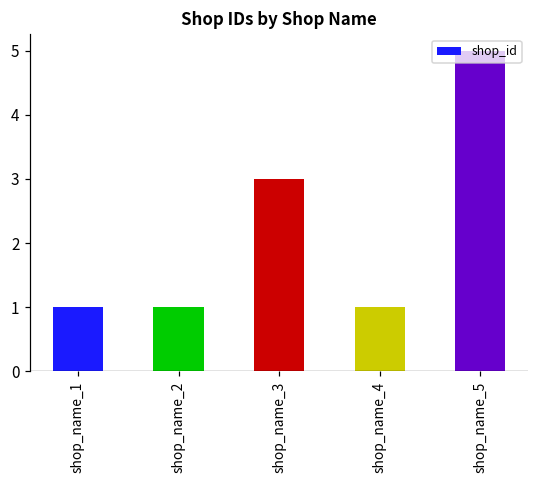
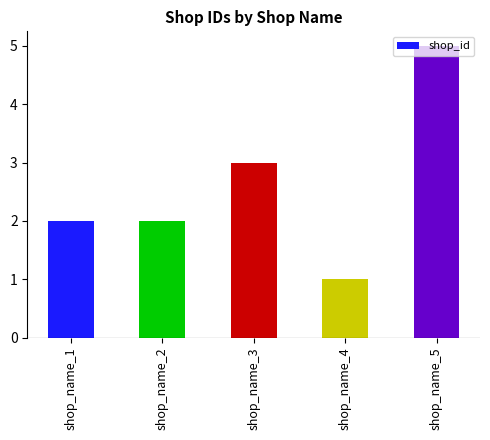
  {
-   "shop_name_1": 1,
-   "shop_name_2": 1,
+   "shop_name_1": 2,
+   "shop_name_2": 2,
    "shop_name_3": 3,
    "shop_name_4": 1
  }
